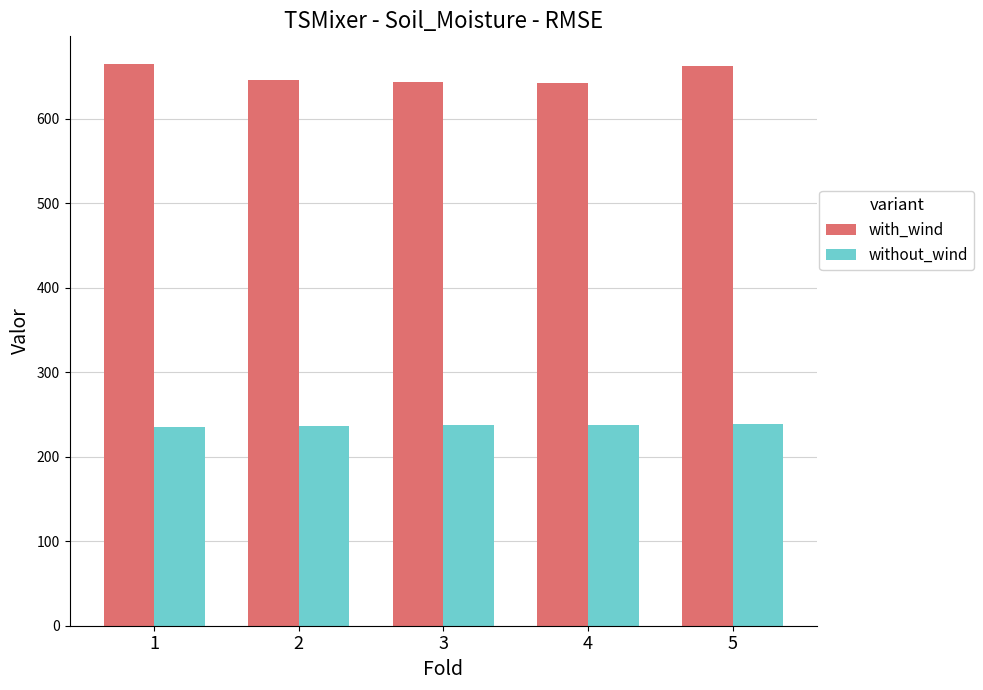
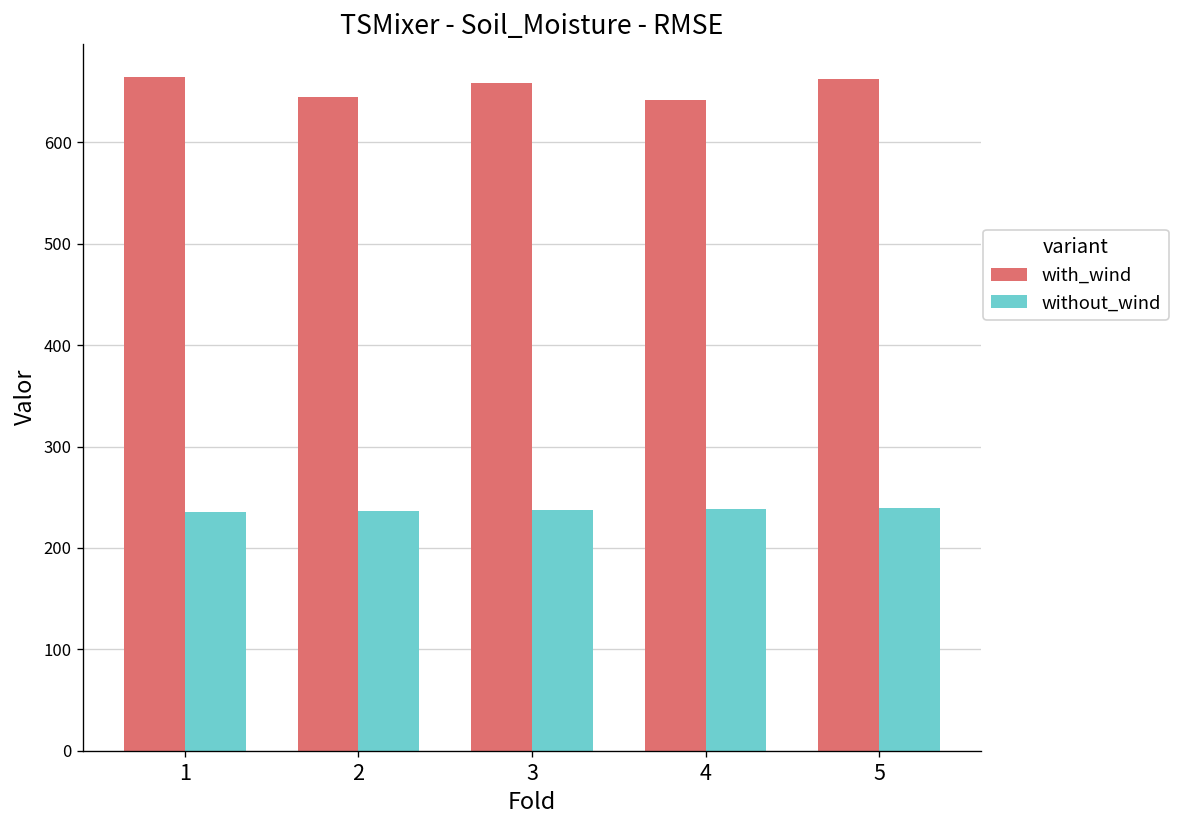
  {
    "with_wind": {
      "1": 660,
      "2": 650,
-     "3": 640,
+     "3": 660,
      "4": 640,
      "5": 660
    },
    "without_wind": {
      "1": 240,
      "2": 240,
      "3": 240,
      "4": 240,
      "5": 240
    }
  }
